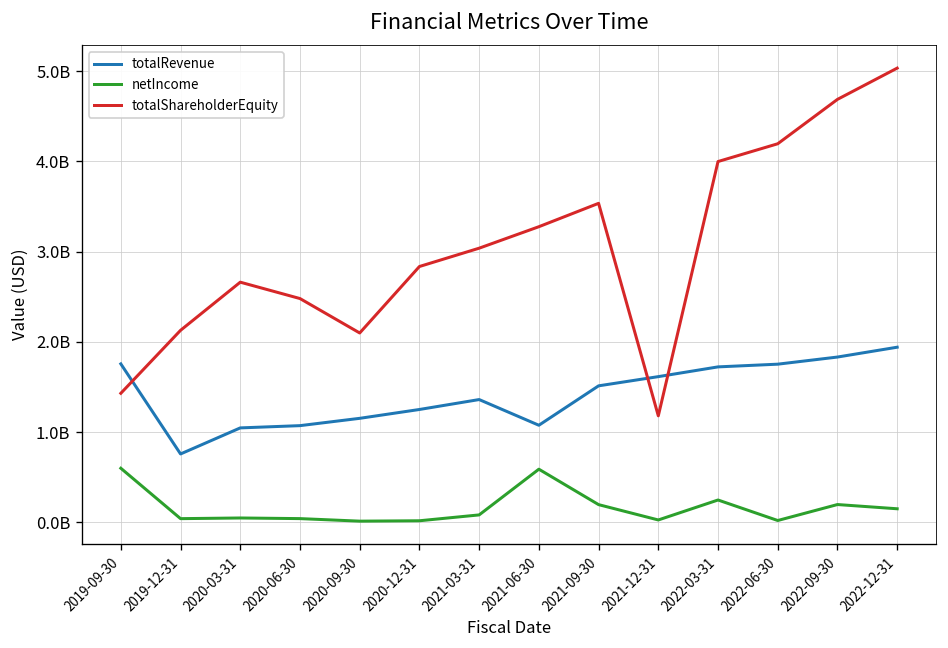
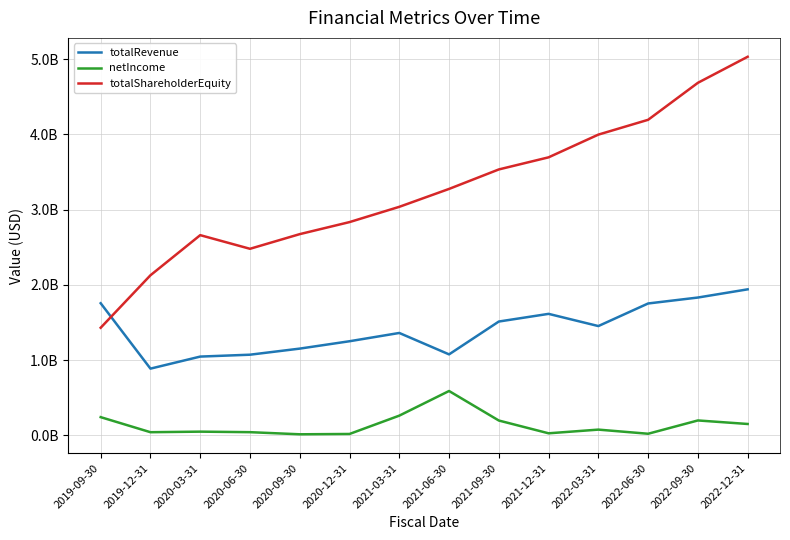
  {
    "totalRevenue": {
      "2019-09-30": 1800000000,
-     "2019-12-31": 800000000,
+     "2019-12-31": 900000000,
      "2020-03-31": 1000000000,
      "2020-06-30": 1100000000,
      "2020-09-30": 1200000000,
      "2020-12-31": 1300000000,
      "2021-03-31": 1400000000,
      "2021-06-30": 1100000000,
      "2021-09-30": 1500000000,
      "2021-12-31": 1600000000,
-     "2022-03-31": 1700000000,
+     "2022-03-31": 1500000000,
      "2022-06-30": 1800000000,
      "2022-09-30": 1800000000,
      "2022-12-31": 1900000000
    },
    "netIncome": {
-     "2019-09-30": 600000000,
+     "2019-09-30": 200000000,
      "2019-12-31": 0,
      "2020-03-31": 0,
      "2020-06-30": 0,
      "2020-09-30": 0,
      "2020-12-31": 0,
-     "2021-03-31": 100000000,
+     "2021-03-31": 300000000,
      "2021-06-30": 600000000,
      "2021-09-30": 200000000,
      "2021-12-31": 0,
-     "2022-03-31": 200000000,
+     "2022-03-31": 100000000,
      "2022-06-30": 0,
      "2022-09-30": 200000000,
      "2022-12-31": 200000000
    },
    "totalShareholderEquity": {
      "2019-09-30": 1400000000,
      "2019-12-31": 2100000000,
      "2020-03-31": 2700000000,
      "2020-06-30": 2500000000,
-     "2020-09-30": 2100000000,
+     "2020-09-30": 2700000000,
      "2020-12-31": 2800000000,
      "2021-03-31": 3000000000,
      "2021-06-30": 3300000000,
      "2021-09-30": 3500000000,
-     "2021-12-31": 1200000000,
+     "2021-12-31": 3700000000,
      "2022-03-31": 4000000000,
      "2022-06-30": 4200000000,
      "2022-09-30": 4700000000,
      "2022-12-31": 5000000000
    }
  }
